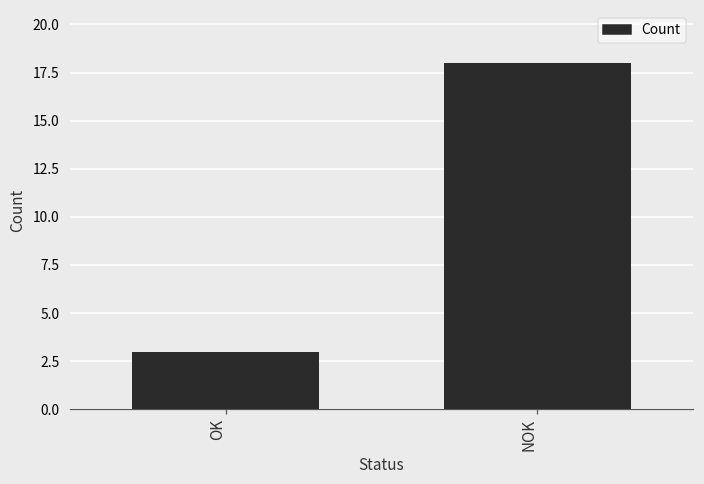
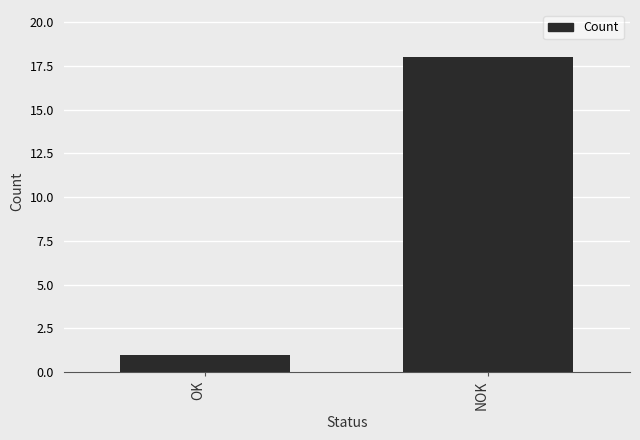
  {
-   "OK": 3,
+   "OK": 1,
    "NOK": 18
  }
